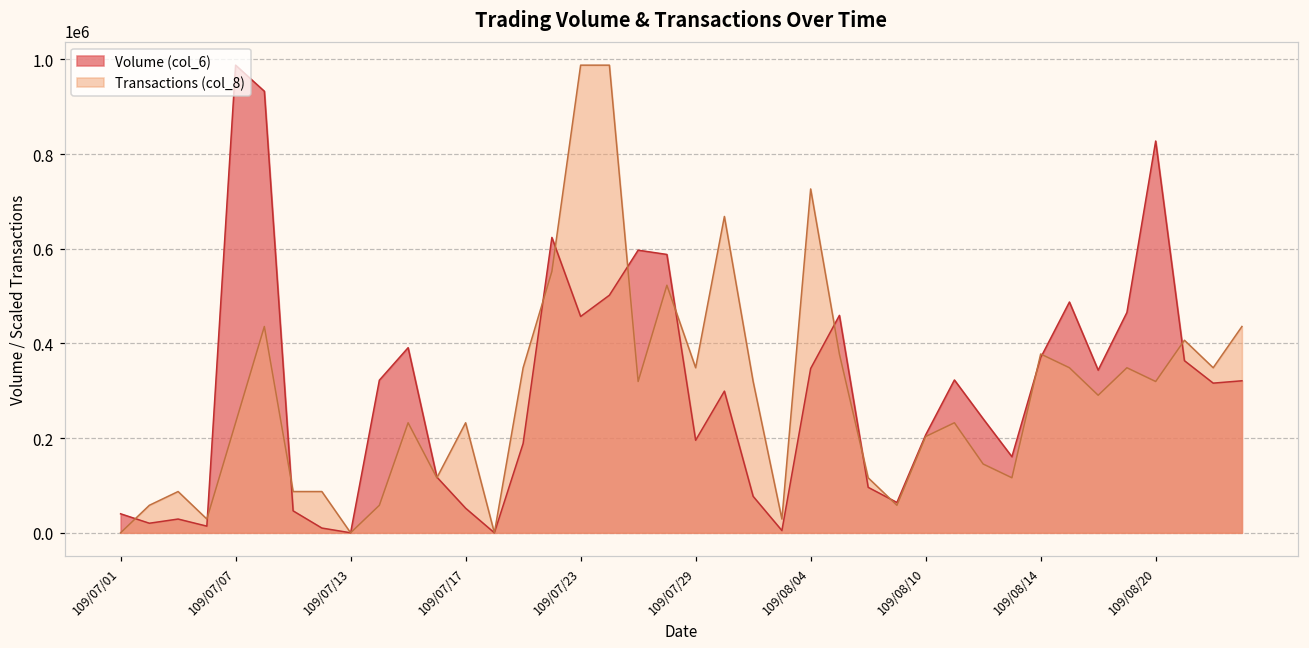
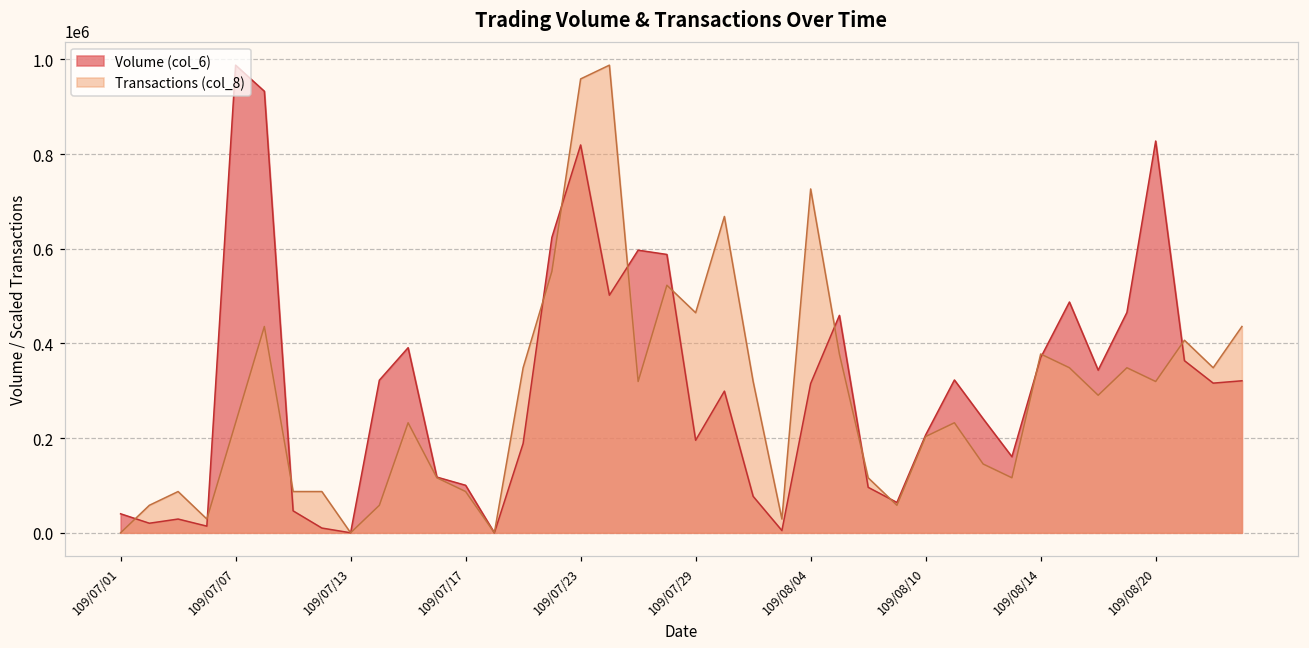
  {
    "Volume (col_6)": {
      "109/07/01": 40000,
-     "109/07/17": 50000,
-     "109/07/23": 460000,
+     "109/07/17": 100000,
+     "109/07/23": 820000,
      "109/07/29": 200000,
-     "109/08/04": 350000,
+     "109/08/04": 320000,
      "109/08/14": 370000,
      "109/08/20": 830000
    },
    "Transactions (col_8)": {
      "109/07/01": 0,
      "109/07/07": 230000,
-     "109/07/17": 230000,
-     "109/07/23": 990000,
-     "109/07/29": 350000,
+     "109/07/17": 90000,
+     "109/07/23": 960000,
+     "109/07/29": 460000,
      "109/08/04": 730000,
      "109/08/14": 380000,
      "109/08/20": 320000
    }
  }
